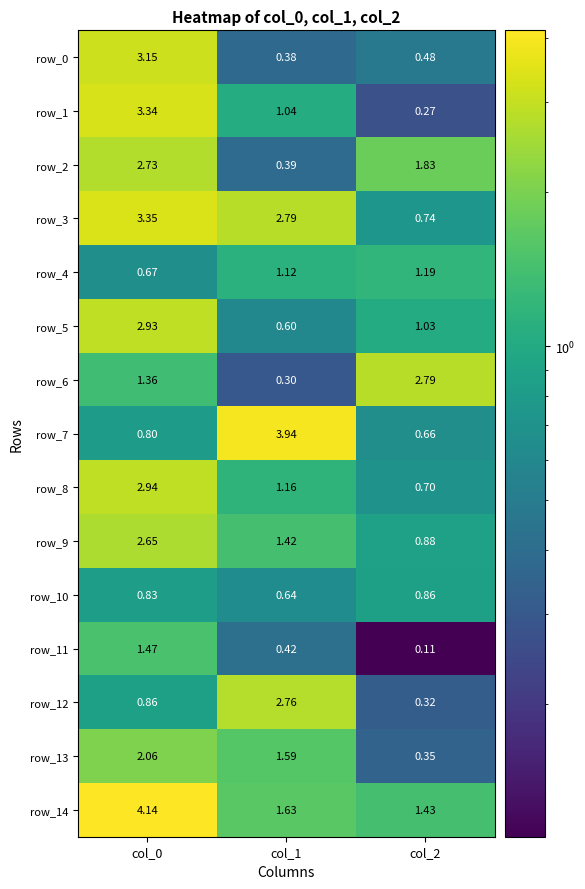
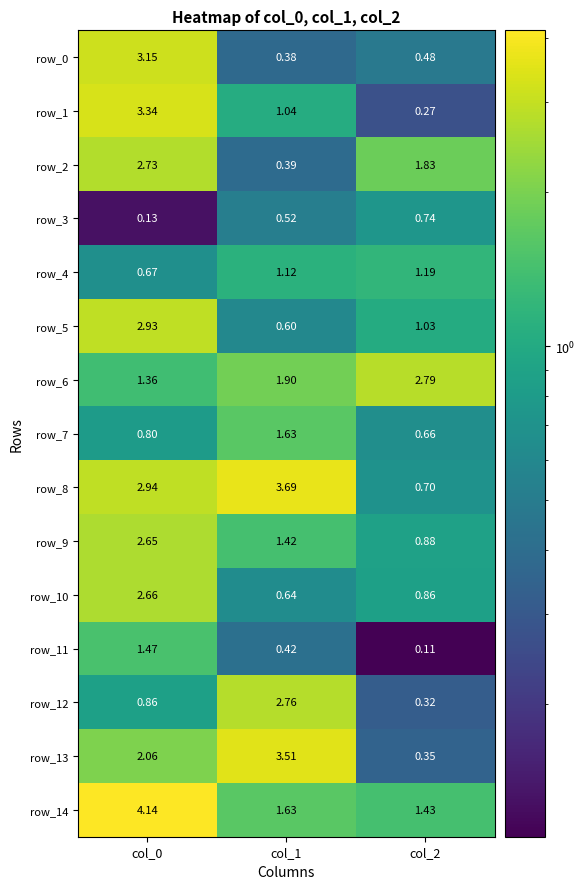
  {
    "row_0": {
      "col_0": 3.15,
      "col_1": 0.38,
      "col_2": 0.48
    },
    "row_1": {
      "col_0": 3.34,
      "col_1": 1.04,
      "col_2": 0.27
    },
    "row_2": {
      "col_0": 2.73,
      "col_1": 0.39,
      "col_2": 1.83
    },
    "row_3": {
-     "col_0": 3.35,
-     "col_1": 2.79,
+     "col_0": 0.13,
+     "col_1": 0.52,
      "col_2": 0.74
    },
    "row_4": {
      "col_0": 0.67,
      "col_1": 1.12,
      "col_2": 1.19
    },
    "row_5": {
      "col_0": 2.93,
      "col_1": 0.60,
      "col_2": 1.03
    },
    "row_6": {
      "col_0": 1.36,
-     "col_1": 0.30,
+     "col_1": 1.90,
      "col_2": 2.79
    },
    "row_7": {
      "col_0": 0.80,
-     "col_1": 3.94,
+     "col_1": 1.63,
      "col_2": 0.66
    },
    "row_8": {
      "col_0": 2.94,
-     "col_1": 1.16,
+     "col_1": 3.69,
      "col_2": 0.70
    },
    "row_9": {
      "col_0": 2.65,
      "col_1": 1.42,
      "col_2": 0.88
    },
    "row_10": {
-     "col_0": 0.83,
+     "col_0": 2.66,
      "col_1": 0.64,
      "col_2": 0.86
    },
    "row_11": {
      "col_0": 1.47,
      "col_1": 0.42,
      "col_2": 0.11
    },
    "row_12": {
      "col_0": 0.86,
      "col_1": 2.76,
      "col_2": 0.32
    },
    "row_13": {
      "col_0": 2.06,
-     "col_1": 1.59,
+     "col_1": 3.51,
      "col_2": 0.35
    },
    "row_14": {
      "col_0": 4.14,
      "col_1": 1.63,
      "col_2": 1.43
    }
  }
